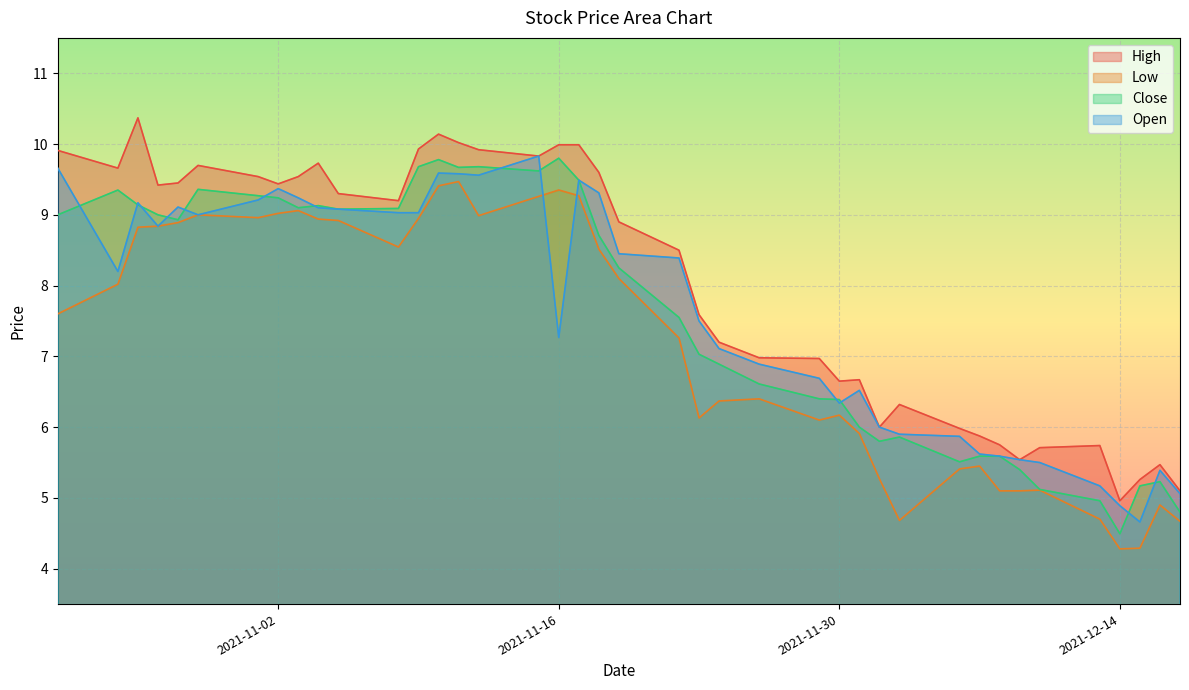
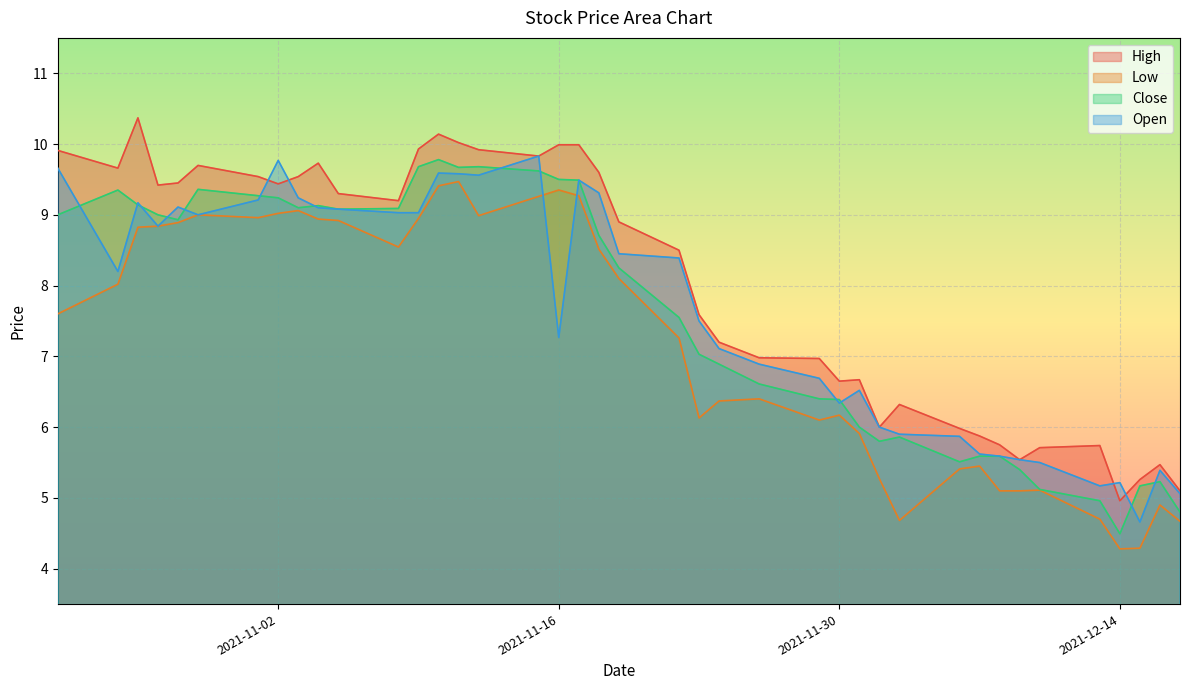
  {
    "Close": {
      "2021-11-02": 9.2,
-     "2021-11-16": 9.8,
+     "2021-11-16": 9.5,
      "2021-11-30": 6.4,
      "2021-12-14": 4.5
    },
    "Open": {
-     "2021-11-02": 9.4,
+     "2021-11-02": 9.8,
      "2021-11-16": 7.3,
      "2021-11-30": 6.3,
-     "2021-12-14": 4.9
+     "2021-12-14": 5.2
    }
  }
